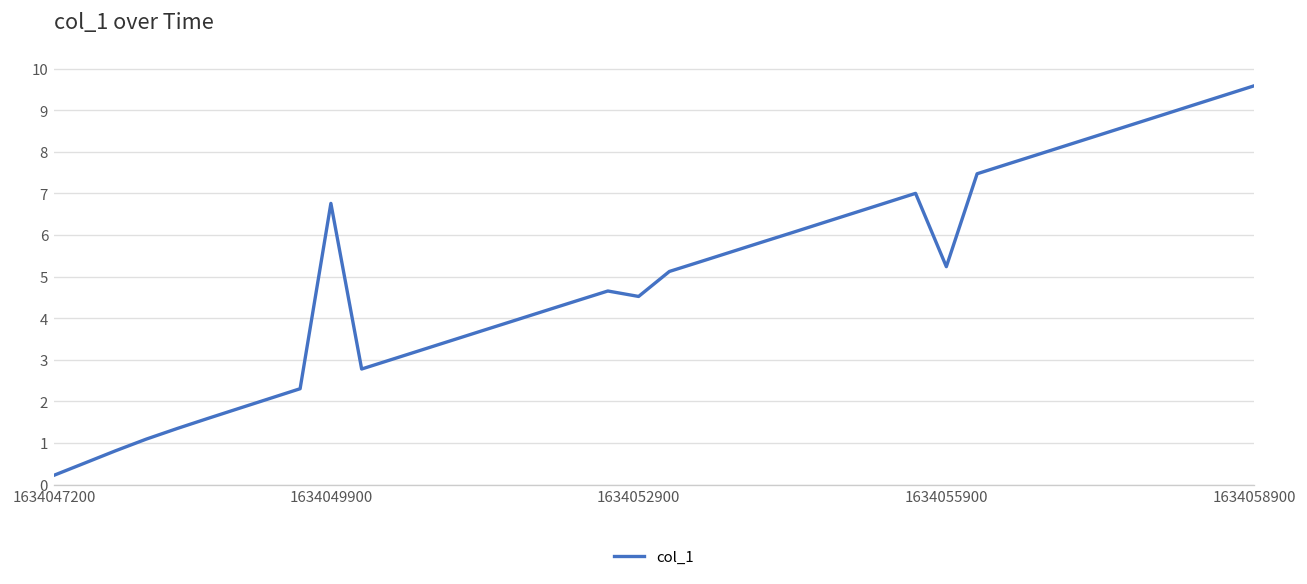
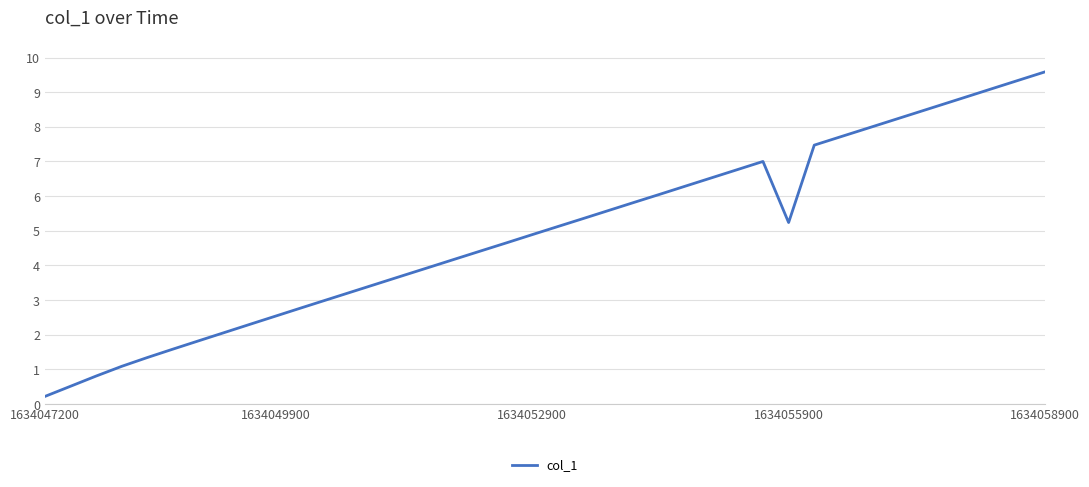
  {
    "1634047200": 0.2,
-   "1634049900": 6.8,
-   "1634052900": 4.5,
+   "1634049900": 2.5,
+   "1634052900": 4.9,
    "1634055900": 5.2,
    "1634058900": 9.6
  }
